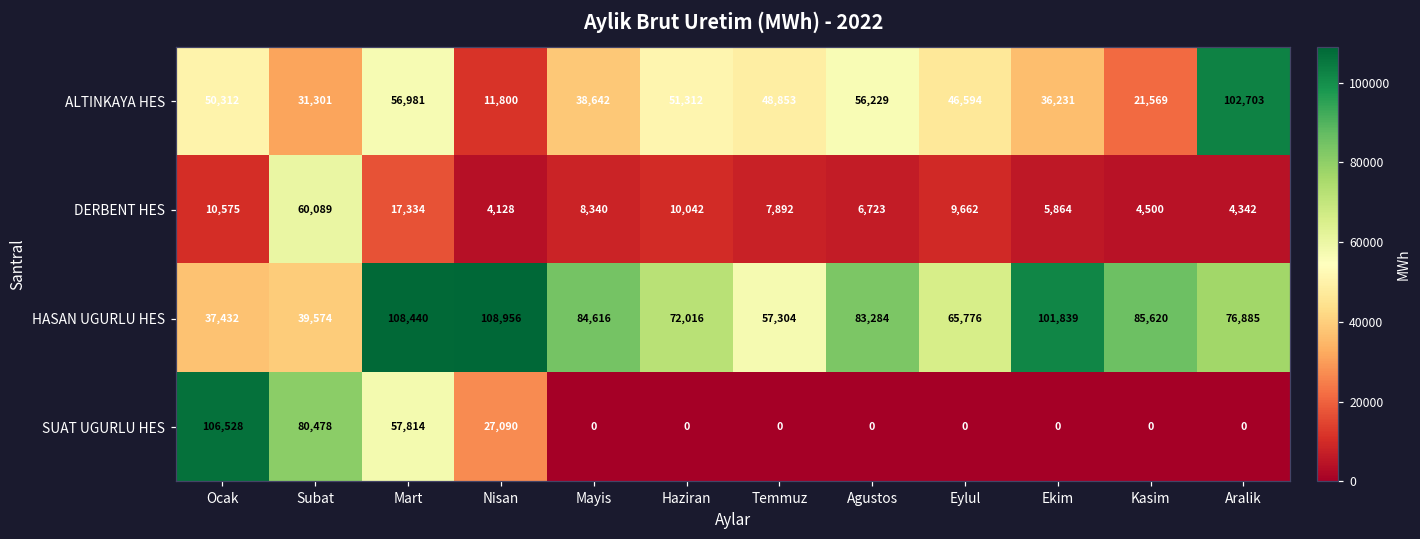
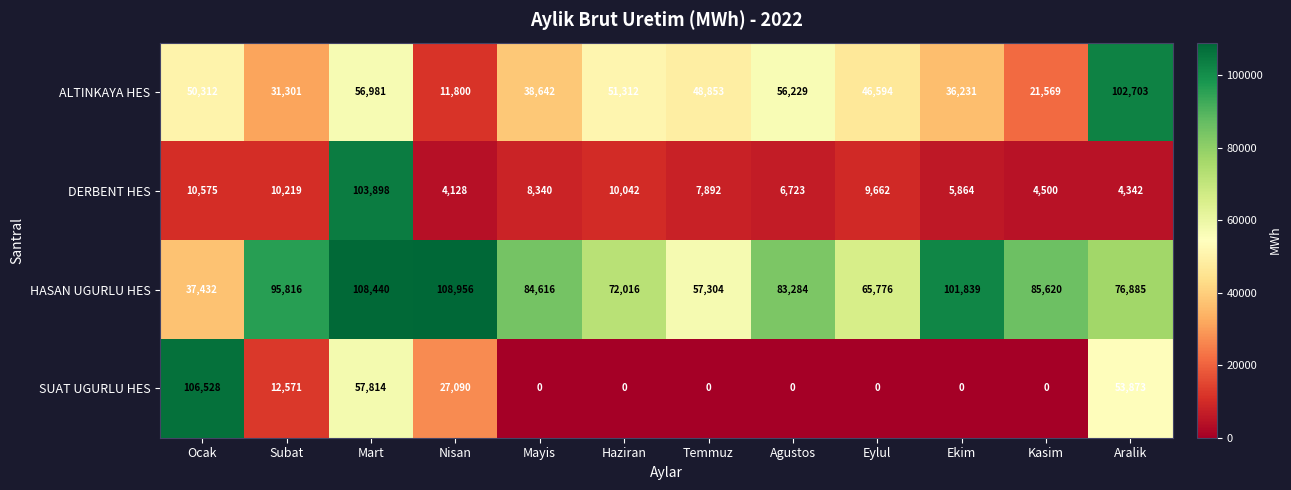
  {
    "ALTINKAYA HES": {
      "Ocak": "50,312",
      "Subat": "31,301",
      "Mart": "56,981",
      "Nisan": "11,800",
      "Mayis": "38,642",
      "Haziran": "51,312",
      "Temmuz": "48,853",
      "Agustos": "56,229",
      "Eylul": "46,594",
      "Ekim": "36,231",
      "Kasim": "21,569",
      "Aralik": "102,703"
    },
    "DERBENT HES": {
      "Ocak": "10,575",
-     "Subat": "60,089",
-     "Mart": "17,334",
+     "Subat": "10,219",
+     "Mart": "103,898",
      "Nisan": "4,128",
      "Mayis": "8,340",
      "Haziran": "10,042",
      "Temmuz": "7,892",
      "Agustos": "6,723",
      "Eylul": "9,662",
      "Ekim": "5,864",
      "Kasim": "4,500",
      "Aralik": "4,342"
    },
    "HASAN UGURLU HES": {
      "Ocak": "37,432",
-     "Subat": "39,574",
+     "Subat": "95,816",
      "Mart": "108,440",
      "Nisan": "108,956",
      "Mayis": "84,616",
      "Haziran": "72,016",
      "Temmuz": "57,304",
      "Agustos": "83,284",
      "Eylul": "65,776",
      "Ekim": "101,839",
      "Kasim": "85,620",
      "Aralik": "76,885"
    },
    "SUAT UGURLU HES": {
      "Ocak": "106,528",
-     "Subat": "80,478",
+     "Subat": "12,571",
      "Mart": "57,814",
      "Nisan": "27,090",
      "Mayis": "0",
      "Haziran": "0",
      "Temmuz": "0",
      "Agustos": "0",
      "Eylul": "0",
      "Ekim": "0",
      "Kasim": "0",
-     "Aralik": "0"
+     "Aralik": "53,873"
    }
  }
